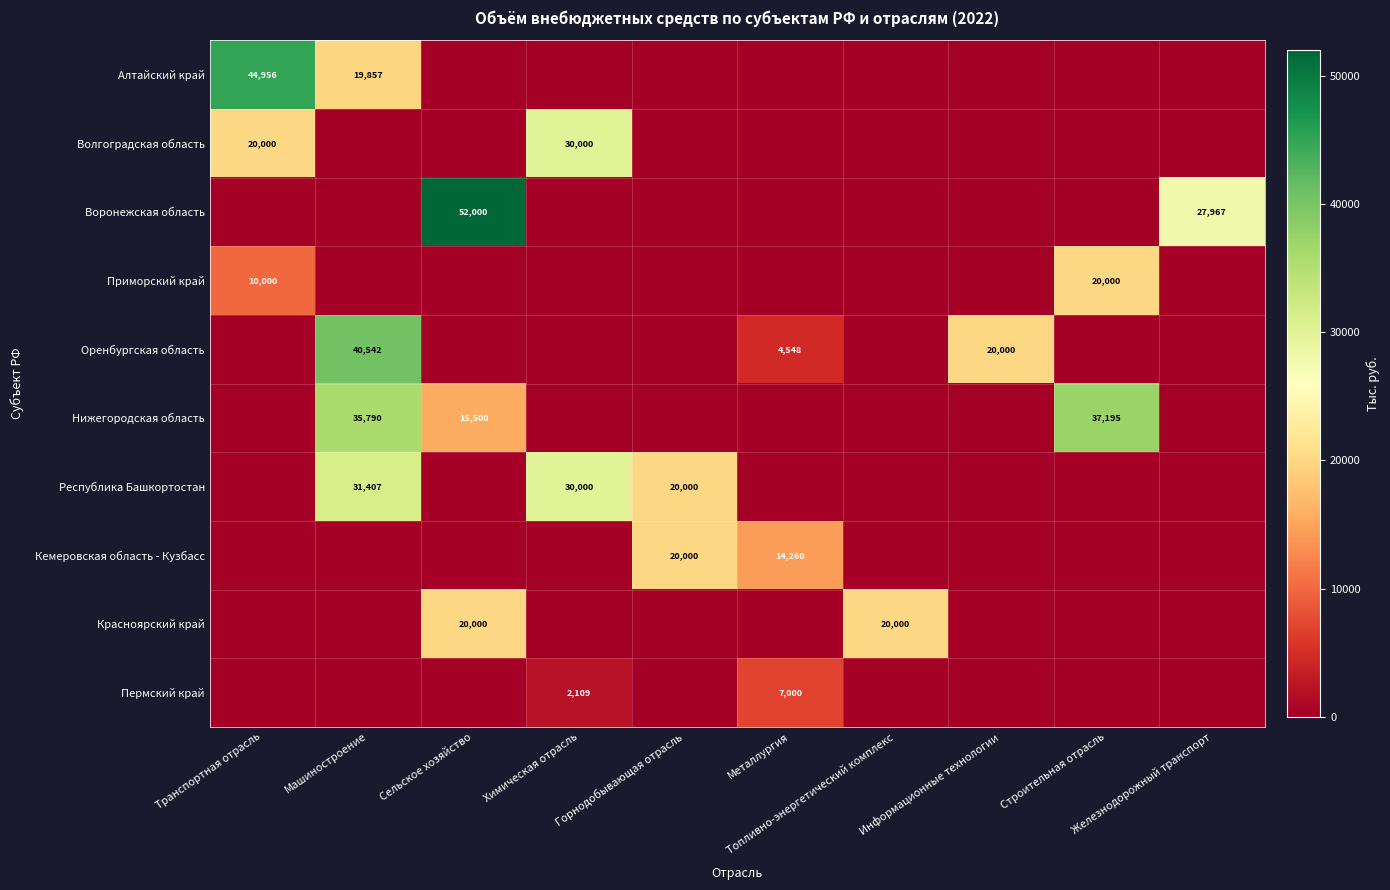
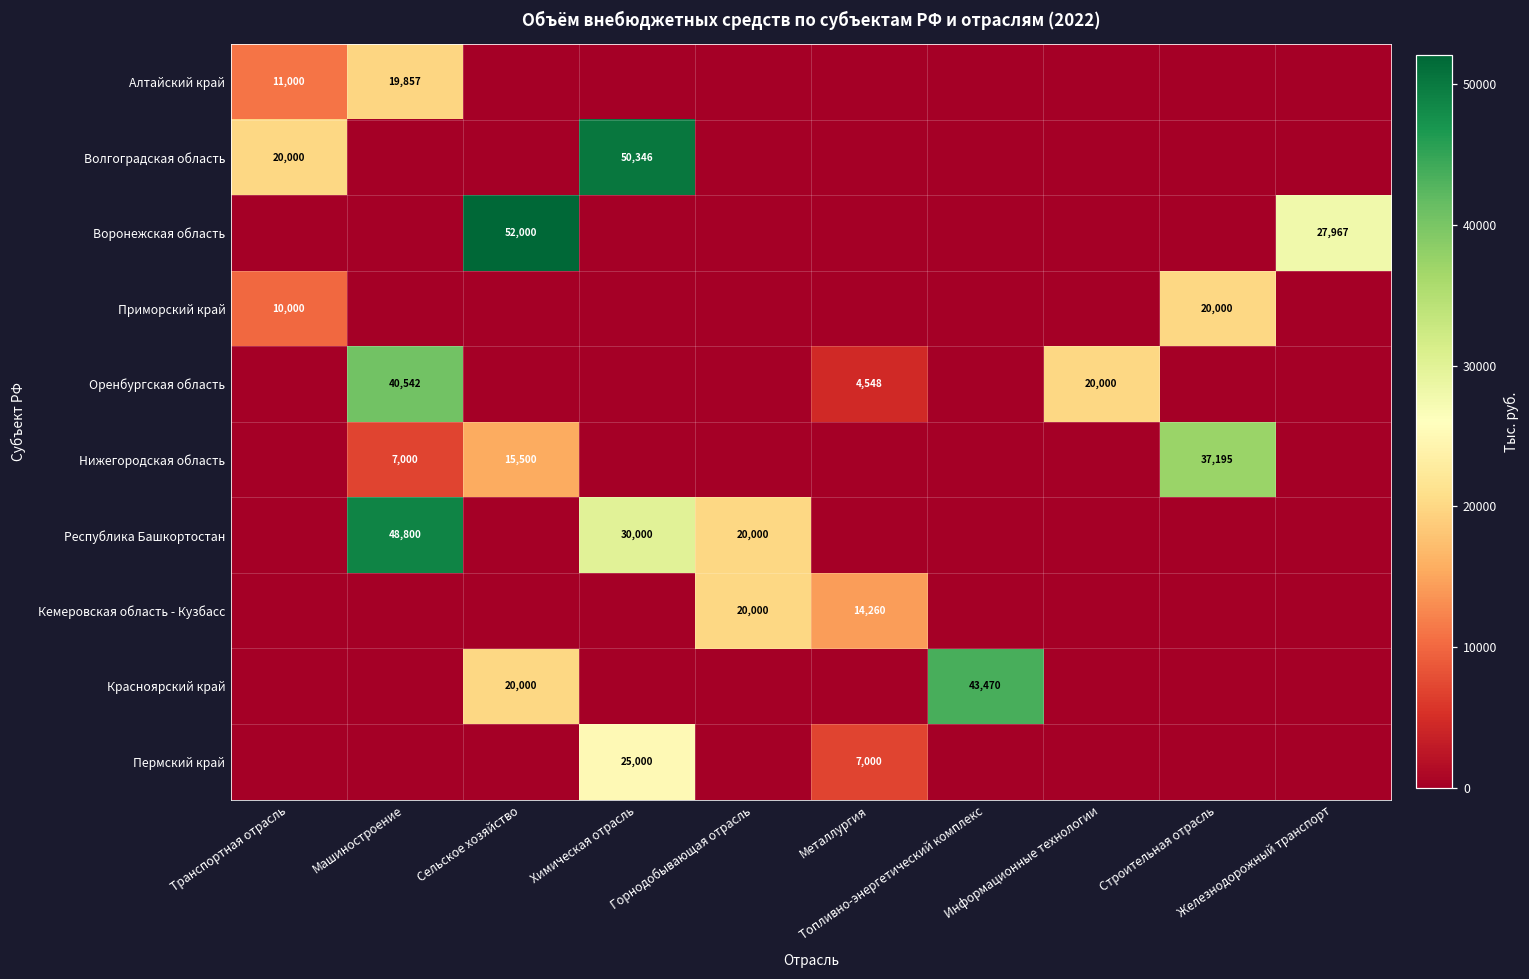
  {
    "Алтайский край": {
-     "Транспортная отрасль": "44,956",
+     "Транспортная отрасль": "11,000",
      "Машиностроение": "19,857"
    },
    "Волгоградская область": {
      "Транспортная отрасль": "20,000",
-     "Химическая отрасль": "30,000"
+     "Химическая отрасль": "50,346"
    },
    "Воронежская область": {
      "Сельское хозяйство": "52,000",
      "Железнодорожный транспорт": "27,967"
    },
    "Приморский край": {
      "Транспортная отрасль": "10,000",
      "Строительная отрасль": "20,000"
    },
    "Оренбургская область": {
      "Машиностроение": "40,542",
      "Металлургия": "4,548",
      "Информационные технологии": "20,000"
    },
    "Нижегородская область": {
-     "Машиностроение": "35,790",
+     "Машиностроение": "7,000",
      "Сельское хозяйство": "15,500",
      "Строительная отрасль": "37,195"
    },
    "Республика Башкортостан": {
-     "Машиностроение": "31,407",
+     "Машиностроение": "48,800",
      "Химическая отрасль": "30,000",
      "Горнодобывающая отрасль": "20,000"
    },
    "Кемеровская область - Кузбасс": {
      "Горнодобывающая отрасль": "20,000",
      "Металлургия": "14,260"
    },
    "Красноярский край": {
      "Сельское хозяйство": "20,000",
-     "Топливно-энергетический комплекс": "20,000"
+     "Топливно-энергетический комплекс": "43,470"
    },
    "Пермский край": {
-     "Химическая отрасль": "2,109",
+     "Химическая отрасль": "25,000",
      "Металлургия": "7,000"
    }
  }
